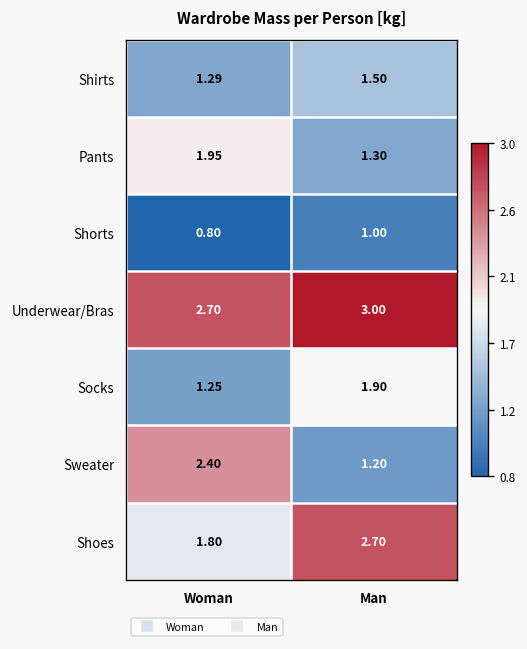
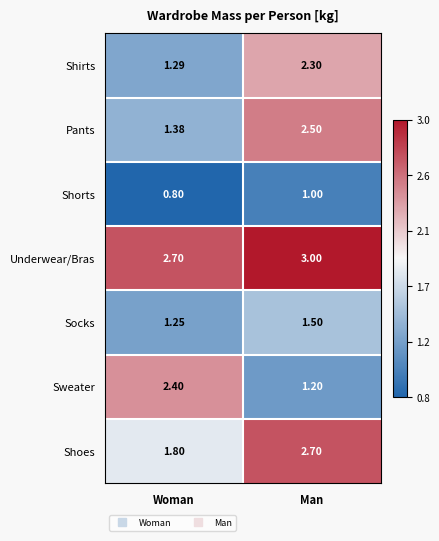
  {
    "Shirts": {
      "Woman": 1.29,
-     "Man": 1.50
+     "Man": 2.30
    },
    "Pants": {
-     "Woman": 1.95,
-     "Man": 1.30
+     "Woman": 1.38,
+     "Man": 2.50
    },
    "Shorts": {
      "Woman": 0.80,
      "Man": 1.00
    },
    "Underwear/Bras": {
      "Woman": 2.70,
      "Man": 3.00
    },
    "Socks": {
      "Woman": 1.25,
-     "Man": 1.90
+     "Man": 1.50
    },
    "Sweater": {
      "Woman": 2.40,
      "Man": 1.20
    },
    "Shoes": {
      "Woman": 1.80,
      "Man": 2.70
    }
  }
